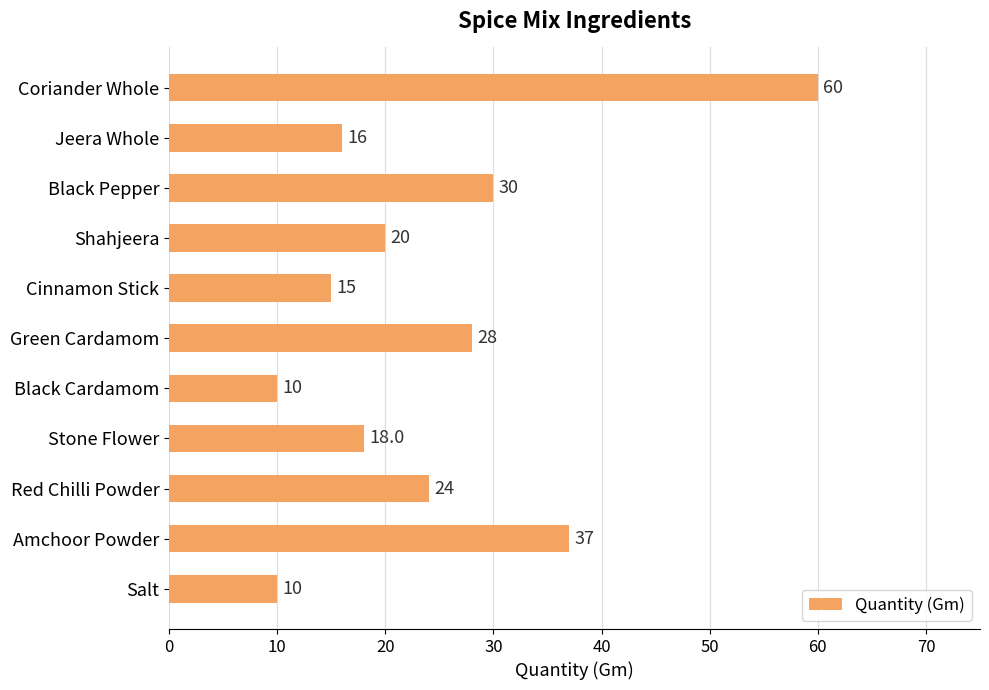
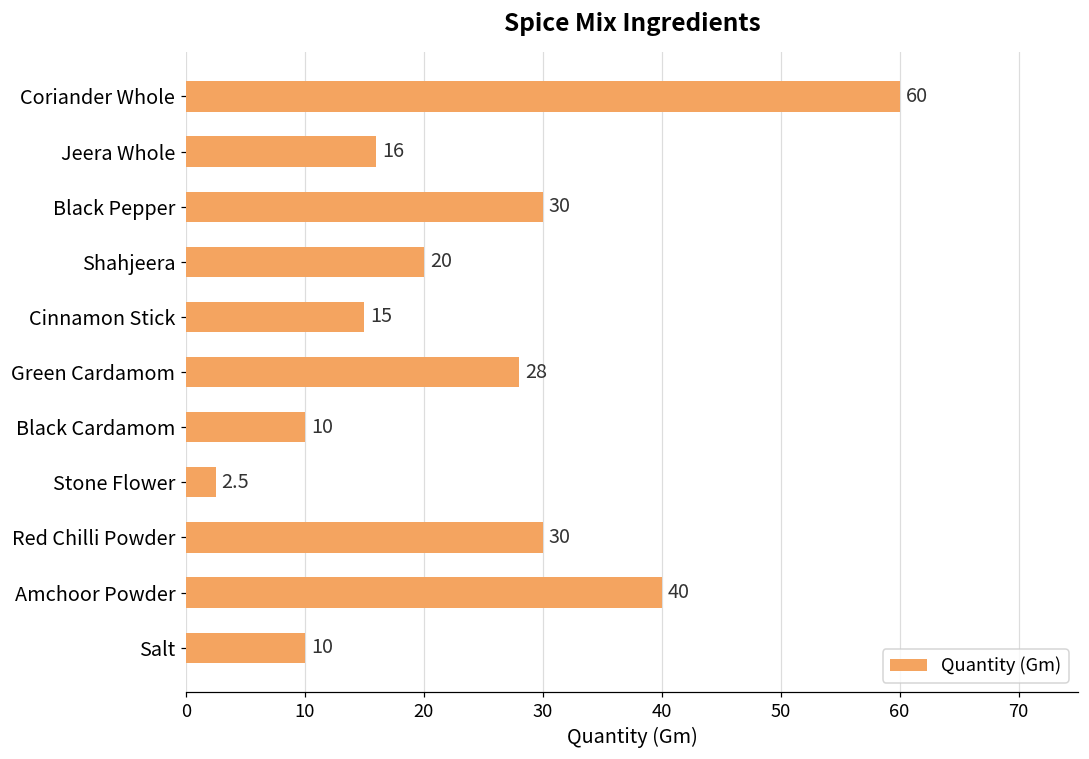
  {
    "Coriander Whole": 60,
    "Jeera Whole": 16,
    "Black Pepper": 30,
    "Shahjeera": 20,
    "Cinnamon Stick": 15,
    "Green Cardamom": 28,
    "Black Cardamom": 10,
-   "Stone Flower": 18.0,
-   "Red Chilli Powder": 24,
-   "Amchoor Powder": 37,
+   "Stone Flower": 2.5,
+   "Red Chilli Powder": 30,
+   "Amchoor Powder": 40,
    "Salt": 10
  }
